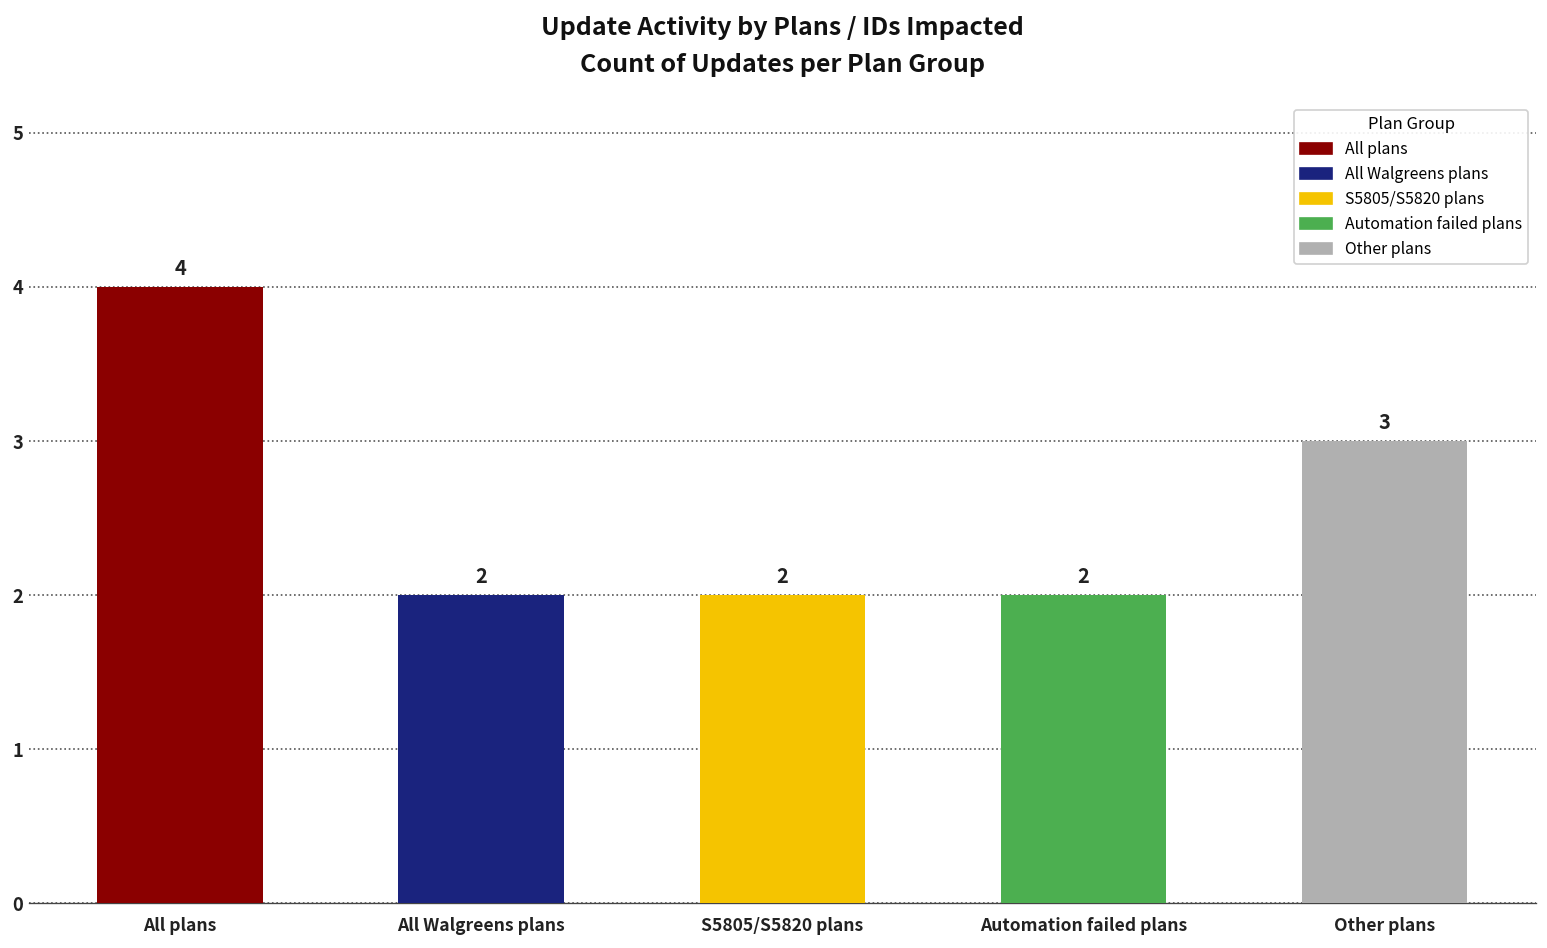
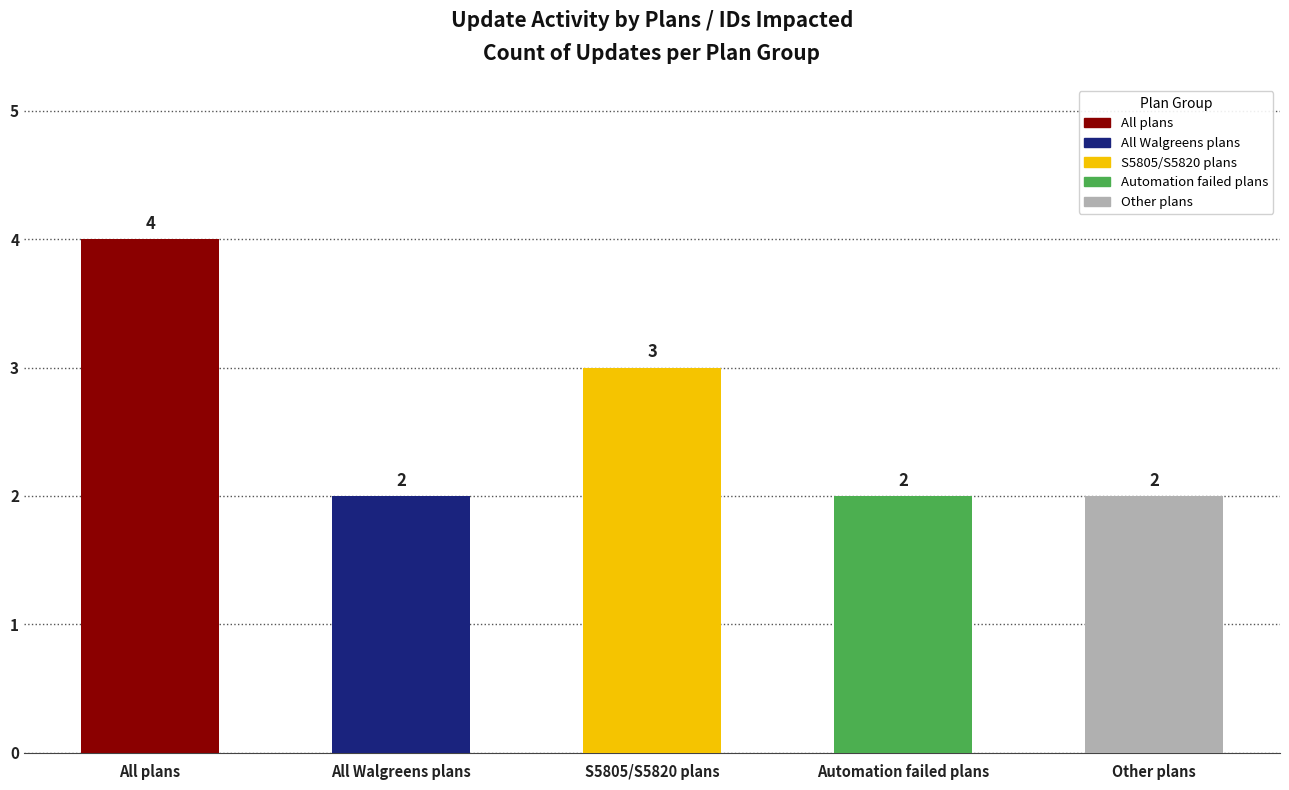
  {
    "All plans": 4,
    "All Walgreens plans": 2,
-   "S5805/S5820 plans": 2,
+   "S5805/S5820 plans": 3,
    "Automation failed plans": 2,
-   "Other plans": 3
+   "Other plans": 2
  }
